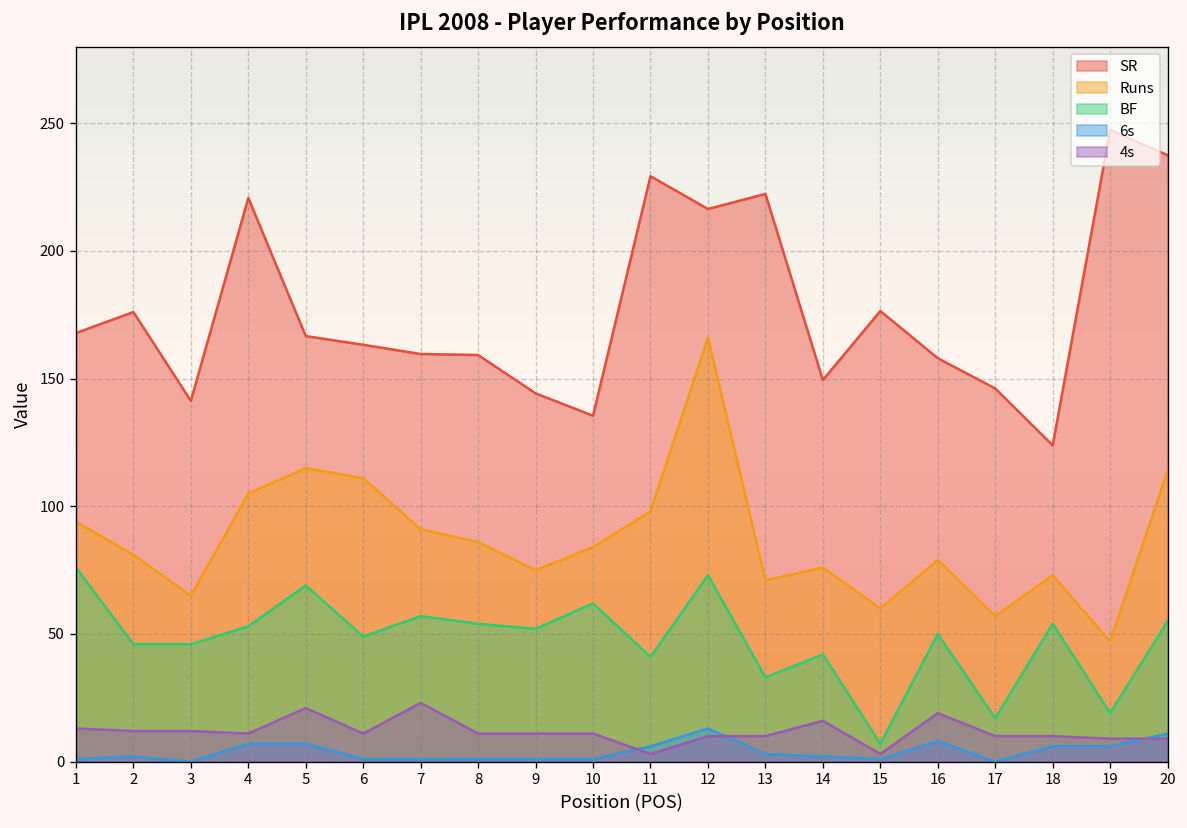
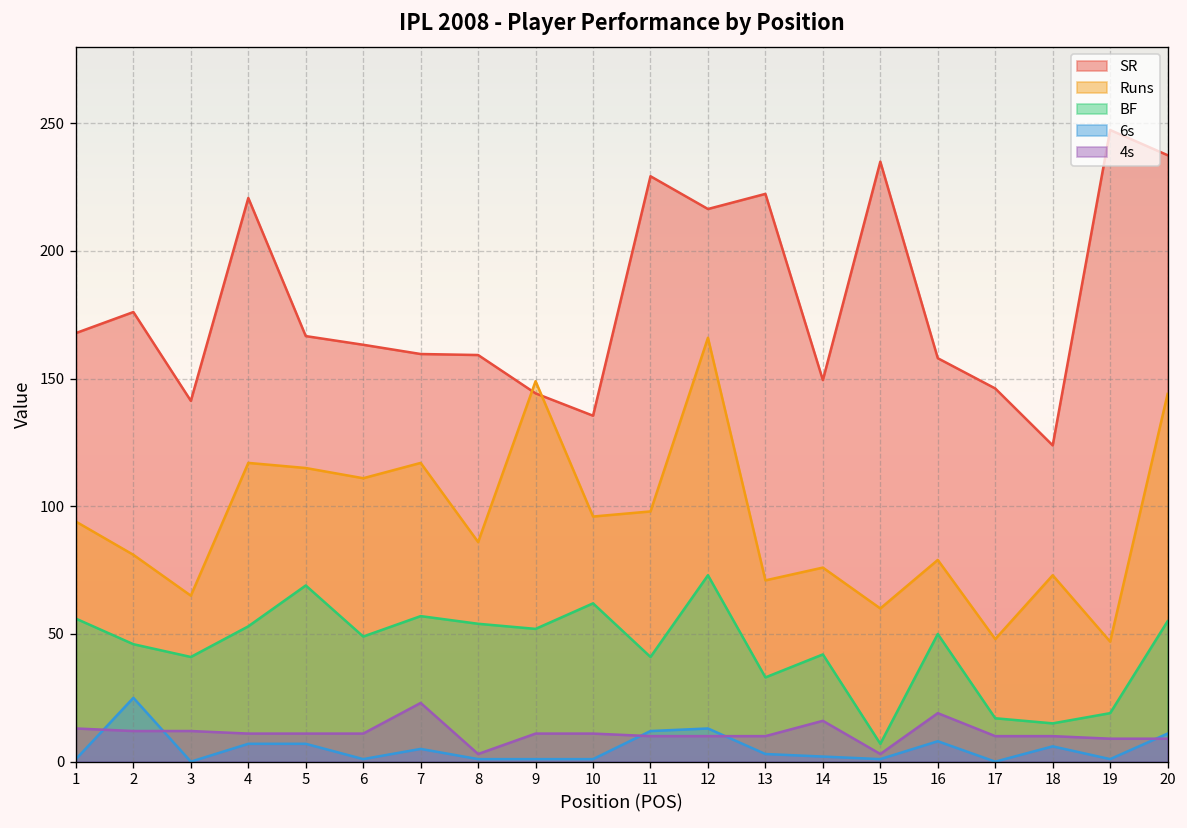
  {
    "SR": {
      "1": 168,
      "2": 176,
      "3": 141,
      "4": 221,
      "5": 167,
      "6": 163,
      "7": 160,
      "8": 159,
      "9": 144,
      "10": 135,
      "11": 229,
      "12": 216,
      "13": 222,
      "14": 149,
-     "15": 176,
+     "15": 235,
      "16": 158,
      "17": 146,
      "18": 124,
      "20": 238
    },
    "Runs": {
      "1": 94,
      "2": 81,
      "3": 65,
-     "4": 105,
+     "4": 117,
      "5": 115,
      "6": 111,
-     "7": 91,
+     "7": 117,
      "8": 86,
-     "9": 75,
-     "10": 84,
+     "9": 149,
+     "10": 96,
      "11": 98,
      "12": 166,
      "13": 71,
      "14": 76,
      "15": 60,
      "16": 79,
-     "17": 57,
+     "17": 48,
      "18": 73,
      "19": 47,
-     "20": 114
+     "20": 144
    },
    "BF": {
-     "1": 76,
+     "1": 56,
      "2": 46,
-     "3": 46,
+     "3": 41,
      "4": 53,
      "5": 69,
      "6": 49,
      "7": 57,
      "8": 54,
      "9": 52,
      "10": 62,
      "11": 41,
      "12": 73,
      "13": 33,
      "14": 42,
      "15": 7,
      "16": 50,
      "17": 17,
-     "18": 54,
+     "18": 15,
      "19": 19,
      "20": 55
    },
    "6s": {
      "1": 1,
-     "2": 2,
+     "2": 25,
      "3": 0,
      "4": 7,
      "5": 7,
      "6": 1,
-     "7": 1,
+     "7": 5,
      "8": 1,
      "9": 1,
      "10": 1,
-     "11": 6,
+     "11": 12,
      "12": 13,
      "13": 3,
      "14": 2,
      "15": 1,
      "16": 8,
      "17": 0,
      "18": 6,
-     "19": 6,
+     "19": 1,
      "20": 11
    },
    "4s": {
      "1": 13,
      "2": 12,
      "3": 12,
      "4": 11,
-     "5": 21,
+     "5": 11,
      "6": 11,
      "7": 23,
-     "8": 11,
+     "8": 3,
      "9": 11,
      "10": 11,
-     "11": 3,
+     "11": 10,
      "12": 10,
      "13": 10,
      "14": 16,
      "15": 3,
      "16": 19,
      "17": 10,
      "18": 10,
      "19": 9,
      "20": 9
    }
  }
